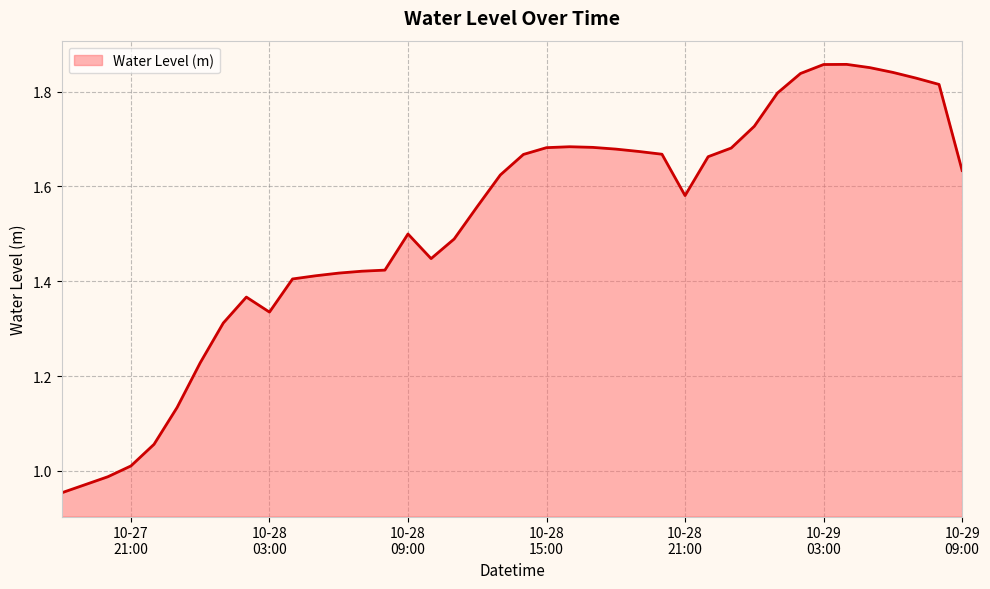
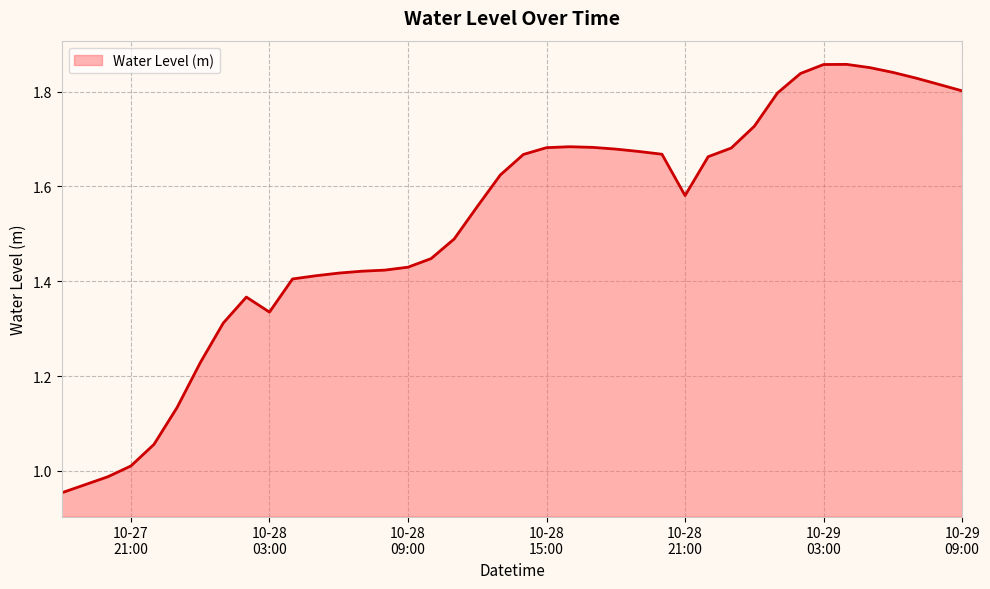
  {
    "10-27 21:00": 1.01,
    "10-28 03:00": 1.33,
-   "10-28 09:00": 1.50,
+   "10-28 09:00": 1.43,
    "10-28 15:00": 1.68,
    "10-28 21:00": 1.58,
    "10-29 03:00": 1.86,
-   "10-29 09:00": 1.63
+   "10-29 09:00": 1.80
  }
